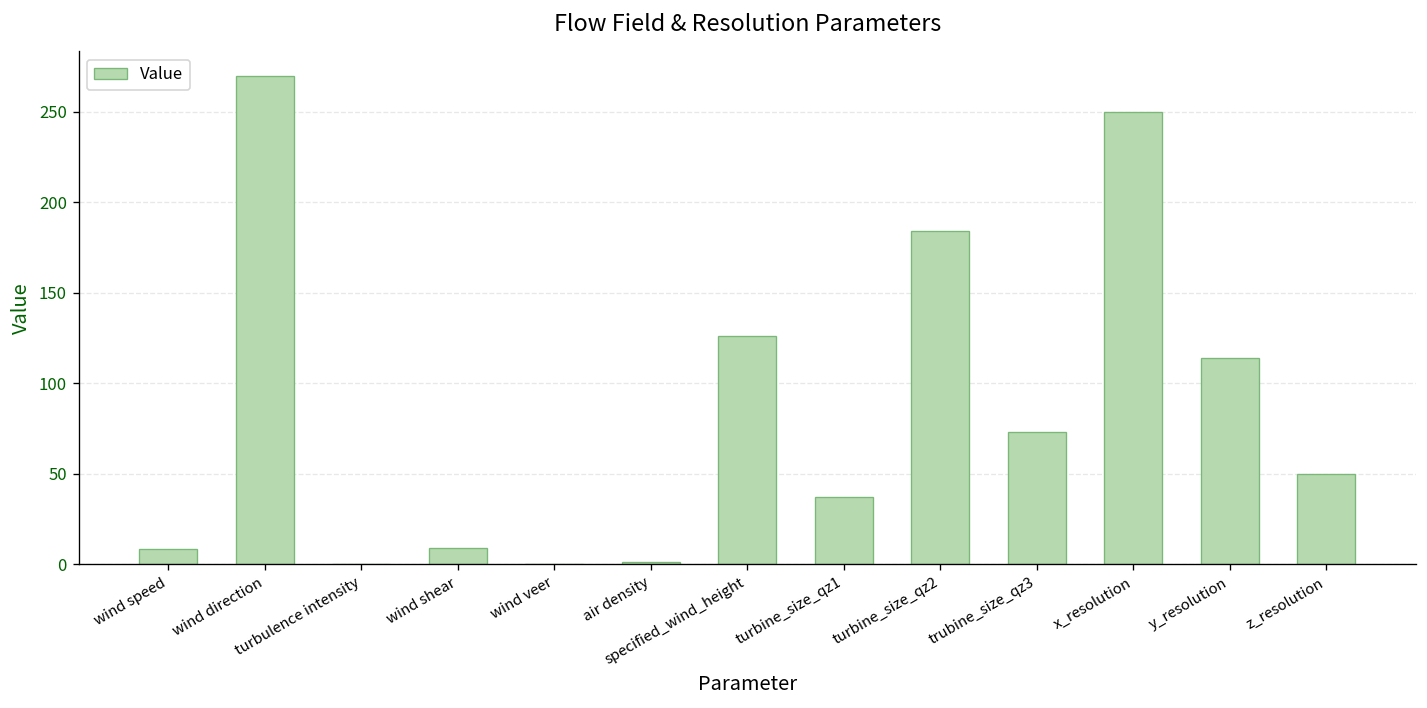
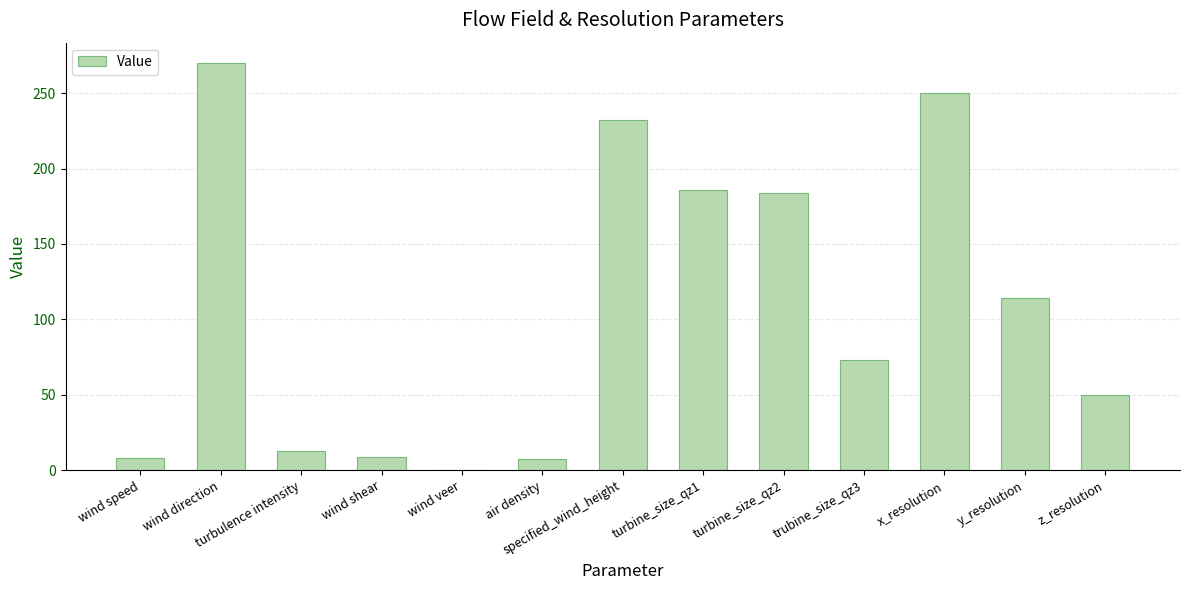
  {
    "wind speed": 8,
    "wind direction": 270,
-   "turbulence intensity": 0,
+   "turbulence intensity": 13,
    "wind shear": 9,
    "wind veer": 0,
-   "air density": 1,
-   "specified_wind_height": 126,
-   "turbine_size_qz1": 37,
+   "air density": 8,
+   "specified_wind_height": 232,
+   "turbine_size_qz1": 186,
    "turbine_size_qz2": 184,
    "trubine_size_qz3": 73,
    "x_resolution": 250,
    "y_resolution": 114,
    "z_resolution": 50
  }
